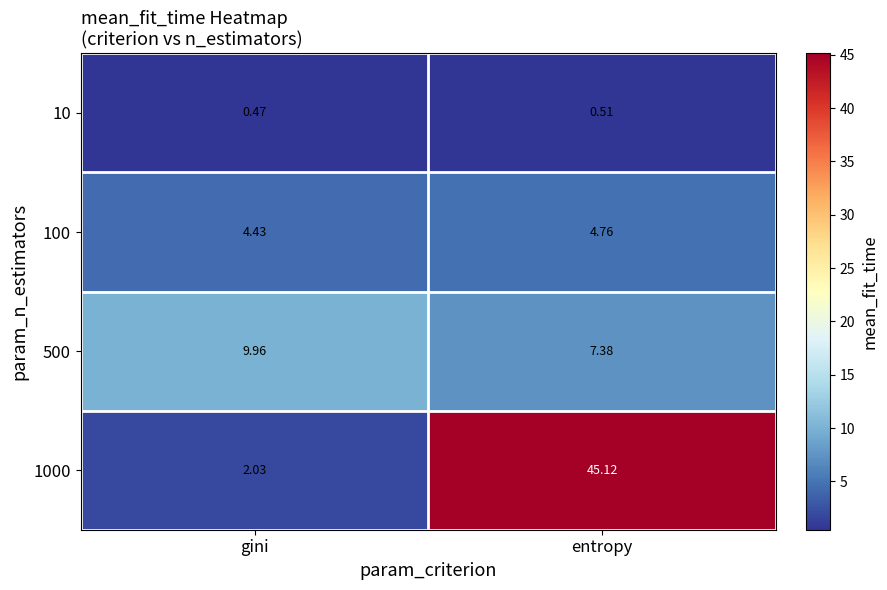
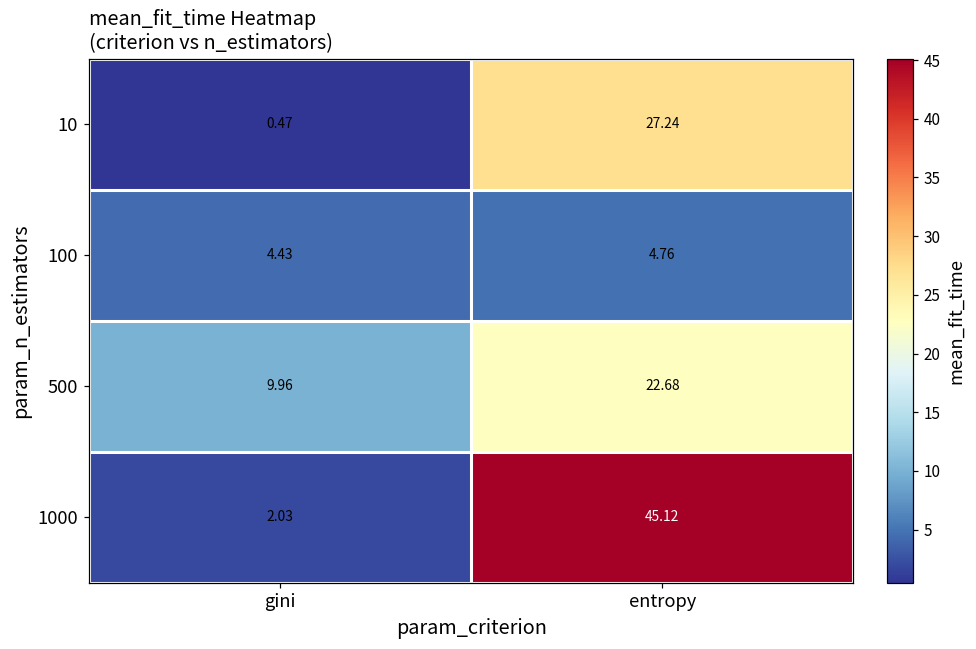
  {
    "10": {
      "gini": 0.47,
-     "entropy": 0.51
+     "entropy": 27.24
    },
    "100": {
      "gini": 4.43,
      "entropy": 4.76
    },
    "500": {
      "gini": 9.96,
-     "entropy": 7.38
+     "entropy": 22.68
    },
    "1000": {
      "gini": 2.03,
      "entropy": 45.12
    }
  }
